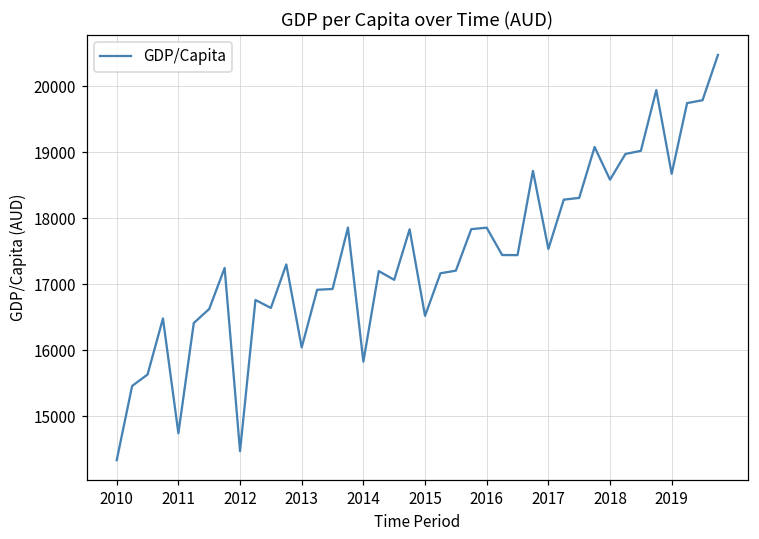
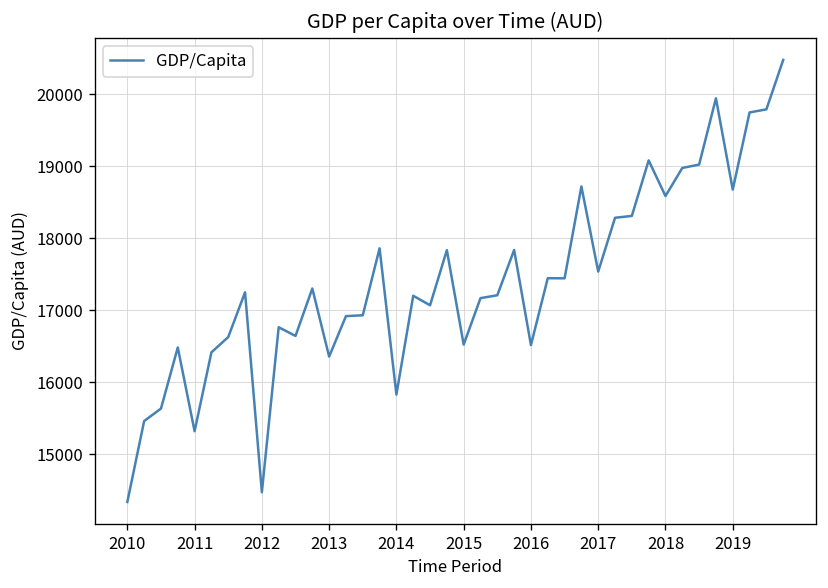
  {
    "2010": 14300,
-   "2011": 14700,
+   "2011": 15300,
    "2012": 14500,
-   "2013": 16000,
+   "2013": 16400,
    "2014": 15800,
    "2015": 16500,
-   "2016": 17900,
+   "2016": 16500,
    "2017": 17500,
    "2018": 18600,
    "2019": 18700
  }
